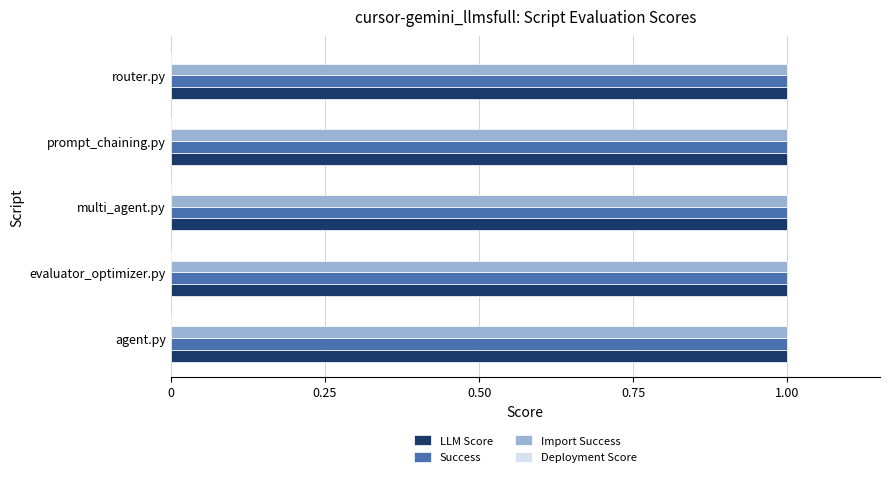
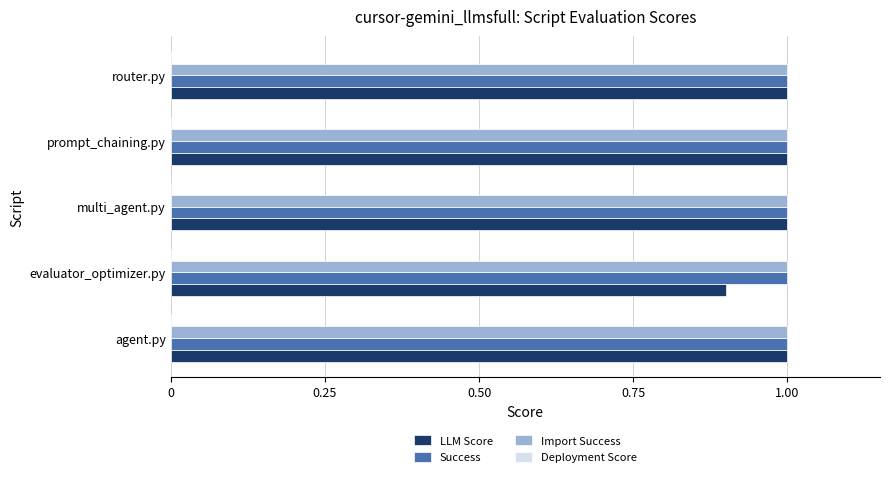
  {
    "LLM Score": {
      "router.py": 1.0,
      "prompt_chaining.py": 1.0,
      "multi_agent.py": 1.0,
-     "evaluator_optimizer.py": 1.0,
+     "evaluator_optimizer.py": 0.9,
      "agent.py": 1.0
    },
    "Success": {
      "router.py": 1.0,
      "prompt_chaining.py": 1.0,
      "multi_agent.py": 1.0,
      "evaluator_optimizer.py": 1.0,
      "agent.py": 1.0
    },
    "Import Success": {
      "router.py": 1.0,
      "prompt_chaining.py": 1.0,
      "multi_agent.py": 1.0,
      "evaluator_optimizer.py": 1.0,
      "agent.py": 1.0
    },
    "Deployment Score": {
      "router.py": 0.0,
      "prompt_chaining.py": 0.0,
      "multi_agent.py": 0.0,
      "evaluator_optimizer.py": 0.0,
      "agent.py": 0.0
    }
  }
